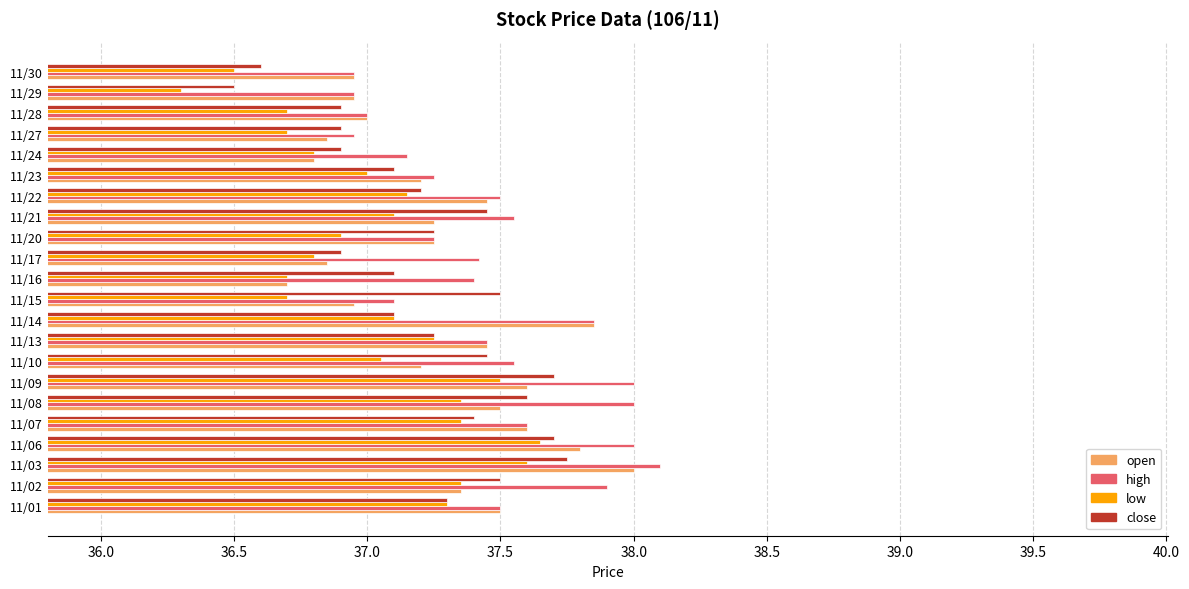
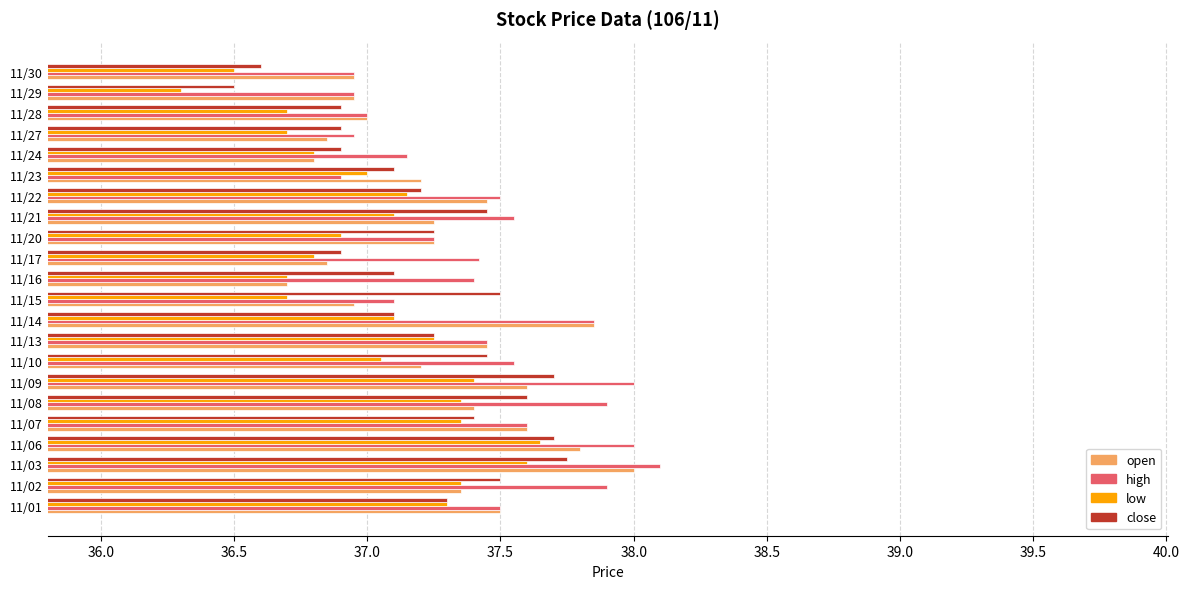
  {
    "open": {
      "11/30": 36.95,
      "11/29": 36.95,
      "11/28": 37.0,
      "11/27": 36.85,
      "11/24": 36.8,
      "11/23": 37.2,
      "11/22": 37.45,
      "11/21": 37.25,
      "11/20": 37.25,
      "11/17": 36.85,
      "11/16": 36.7,
      "11/15": 36.95,
      "11/14": 37.85,
      "11/13": 37.45,
      "11/10": 37.2,
      "11/09": 37.6,
-     "11/08": 37.5,
+     "11/08": 37.4,
      "11/07": 37.6,
      "11/06": 37.8,
      "11/03": 38.0,
      "11/02": 37.35,
      "11/01": 37.5
    },
    "high": {
      "11/30": 36.95,
      "11/29": 36.95,
      "11/28": 37.00,
      "11/27": 36.95,
      "11/24": 37.15,
-     "11/23": 37.25,
+     "11/23": 36.90,
      "11/22": 37.50,
      "11/21": 37.55,
      "11/20": 37.25,
      "11/17": 37.42,
      "11/16": 37.40,
      "11/15": 37.10,
      "11/14": 37.85,
      "11/13": 37.45,
      "11/10": 37.55,
      "11/09": 38.00,
-     "11/08": 38.0,
+     "11/08": 37.9,
      "11/07": 37.60,
      "11/06": 38.00,
      "11/03": 38.10,
      "11/02": 37.90,
      "11/01": 37.50
    },
    "low": {
      "11/30": 36.5,
      "11/29": 36.3,
      "11/28": 36.7,
      "11/27": 36.7,
      "11/24": 36.8,
      "11/23": 37.0,
      "11/22": 37.15,
      "11/21": 37.1,
      "11/20": 36.9,
      "11/17": 36.8,
      "11/16": 36.7,
      "11/15": 36.7,
      "11/14": 37.1,
      "11/13": 37.25,
      "11/10": 37.05,
-     "11/09": 37.5,
+     "11/09": 37.4,
      "11/08": 37.35,
      "11/07": 37.35,
      "11/06": 37.65,
      "11/03": 37.6,
      "11/02": 37.35,
      "11/01": 37.3
    },
    "close": {
      "11/30": 36.60,
      "11/29": 36.50,
      "11/28": 36.90,
      "11/27": 36.90,
      "11/24": 36.90,
      "11/23": 37.10,
      "11/22": 37.20,
      "11/21": 37.45,
      "11/20": 37.25,
      "11/17": 36.90,
      "11/16": 37.10,
      "11/15": 37.50,
      "11/14": 37.10,
      "11/13": 37.25,
      "11/10": 37.45,
      "11/09": 37.70,
      "11/08": 37.60,
      "11/07": 37.40,
      "11/06": 37.70,
      "11/03": 37.75,
      "11/02": 37.50,
      "11/01": 37.30
    }
  }
